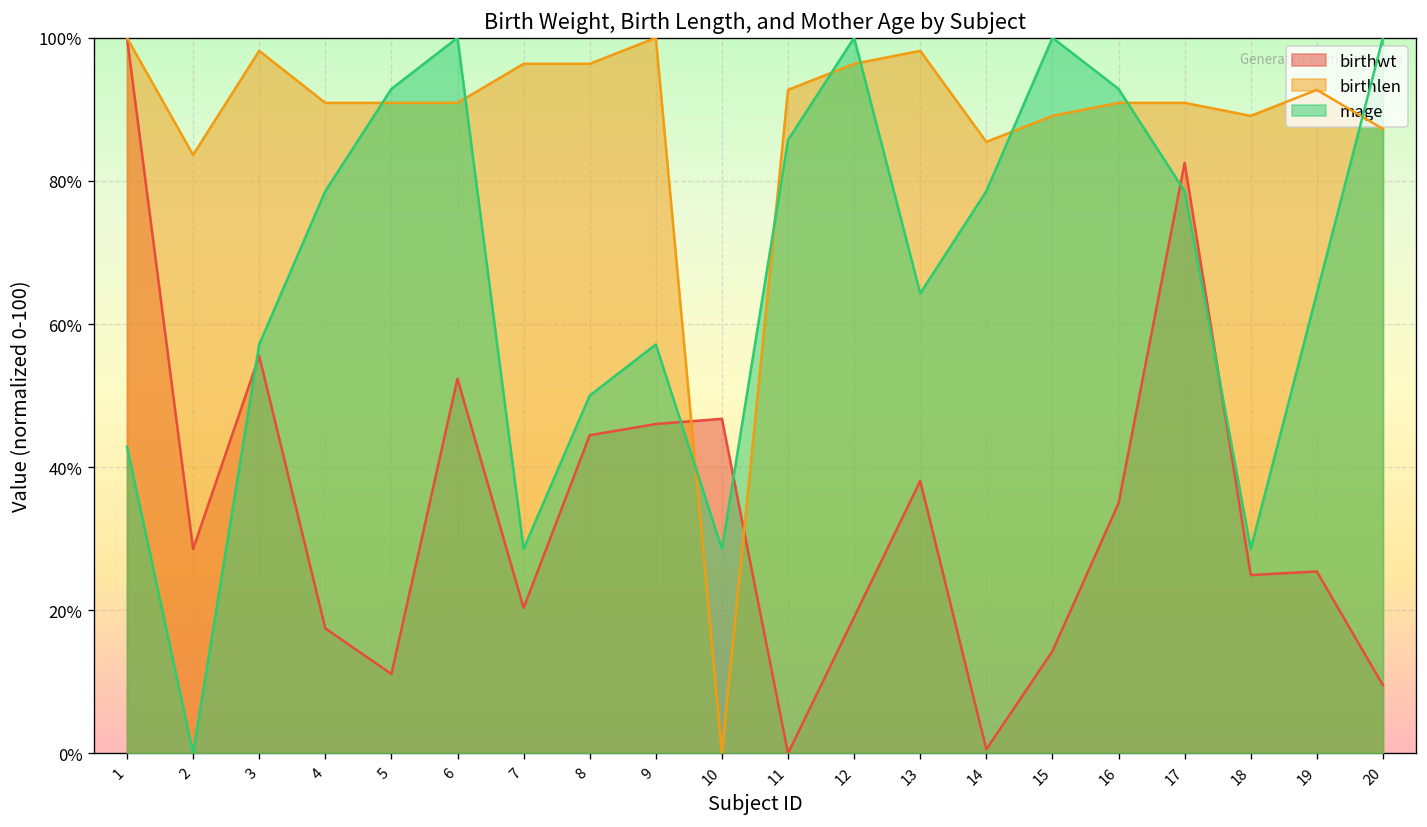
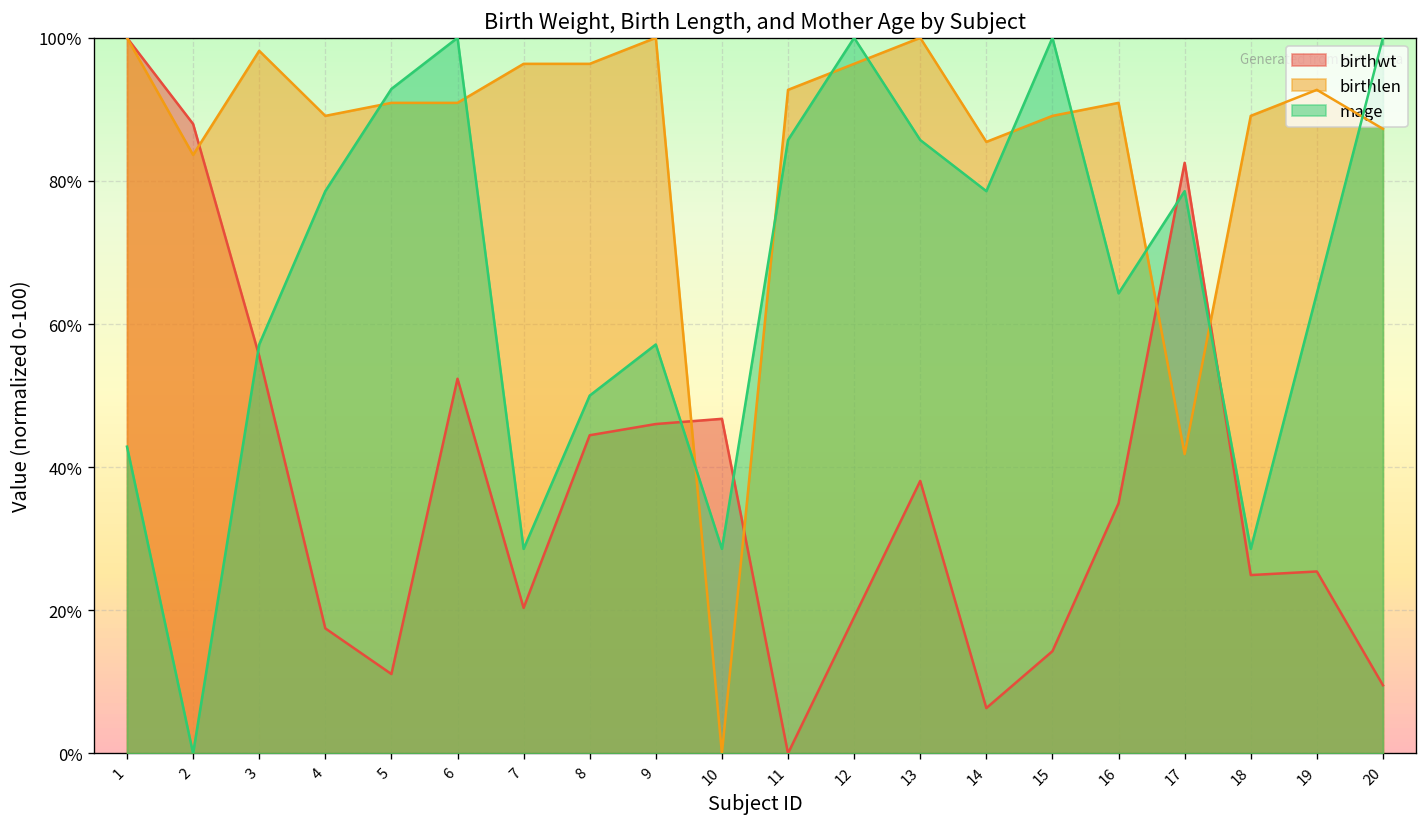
  {
    "birthwt": {
-     "2": "29%",
+     "2": "88%",
      "3": "56%",
      "4": "17%",
      "5": "11%",
      "6": "52%",
      "7": "20%",
      "8": "44%",
      "9": "46%",
      "10": "47%",
      "11": "0%",
      "12": "19%",
      "13": "38%",
-     "14": "1%",
+     "14": "6%",
      "15": "14%",
      "16": "35%",
      "17": "83%",
      "18": "25%",
      "19": "25%",
      "20": "10%"
    },
    "birthlen": {
      "2": "84%",
      "3": "98%",
-     "4": "91%",
+     "4": "89%",
      "5": "91%",
      "6": "91%",
      "7": "96%",
      "8": "96%",
      "9": "100%",
      "10": "0%",
      "11": "93%",
      "12": "96%",
-     "13": "98%",
+     "13": "100%",
      "14": "85%",
      "15": "89%",
      "16": "91%",
-     "17": "91%",
+     "17": "42%",
      "18": "89%",
      "20": "87%"
    },
    "mage": {
      "1": "43%",
      "2": "0%",
      "3": "57%",
      "4": "79%",
      "5": "93%",
      "6": "100%",
      "7": "29%",
      "8": "50%",
      "9": "57%",
      "10": "29%",
      "11": "86%",
      "12": "100%",
-     "13": "64%",
+     "13": "86%",
      "14": "79%",
      "15": "100%",
-     "16": "93%",
+     "16": "64%",
      "17": "79%",
      "18": "29%",
      "19": "64%",
      "20": "100%"
    }
  }
